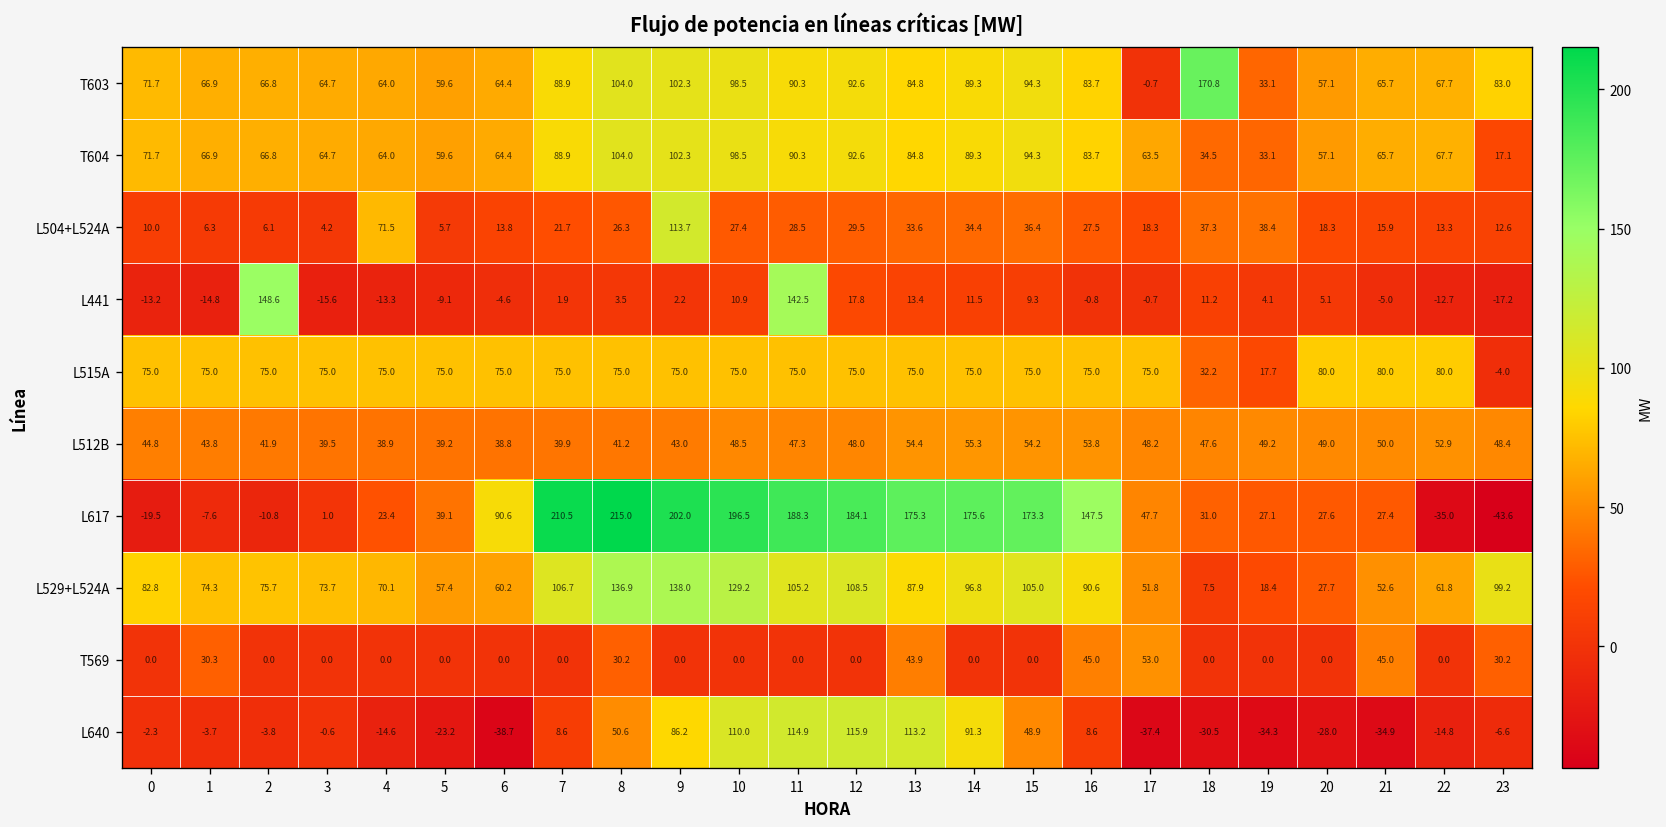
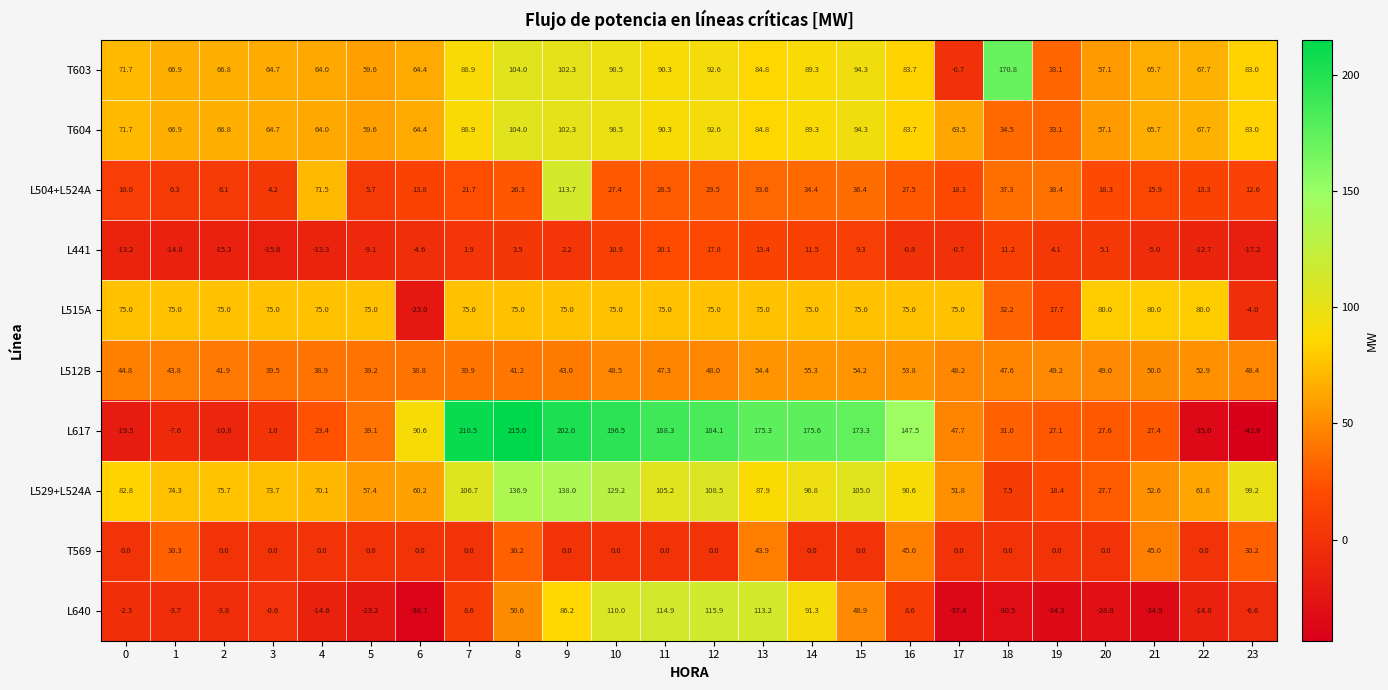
  {
    "T604": {
      "0": 71.7,
      "1": 66.9,
      "2": 66.8,
      "3": 64.7,
      "4": 64.0,
      "5": 59.6,
      "6": 64.4,
      "7": 88.9,
      "8": 104.0,
      "9": 102.3,
      "10": 98.5,
      "11": 90.3,
      "12": 92.6,
      "13": 84.8,
      "14": 89.3,
      "15": 94.3,
      "16": 83.7,
      "17": 63.5,
      "18": 34.5,
      "19": 33.1,
      "20": 57.1,
      "21": 65.7,
      "22": 67.7,
-     "23": 17.1
+     "23": 83.0
    },
    "L441": {
      "0": -13.2,
      "1": -14.8,
-     "2": 148.6,
+     "2": -15.3,
      "3": -15.6,
      "4": -13.3,
      "5": -9.1,
      "6": -4.6,
      "7": 1.9,
      "8": 3.5,
      "9": 2.2,
      "10": 10.9,
-     "11": 142.5,
+     "11": 20.1,
      "12": 17.8,
      "13": 13.4,
      "14": 11.5,
      "15": 9.3,
      "16": -0.8,
      "17": -0.7,
      "18": 11.2,
      "19": 4.1,
      "20": 5.1,
      "21": -5.0,
      "22": -12.7,
      "23": -17.2
    },
    "L515A": {
      "0": 75.0,
      "1": 75.0,
      "2": 75.0,
      "3": 75.0,
      "4": 75.0,
      "5": 75.0,
-     "6": 75.0,
+     "6": -23.0,
      "7": 75.0,
      "8": 75.0,
      "9": 75.0,
      "10": 75.0,
      "11": 75.0,
      "12": 75.0,
      "13": 75.0,
      "14": 75.0,
      "15": 75.0,
      "16": 75.0,
      "17": 75.0,
      "18": 32.2,
      "19": 17.7,
      "20": 80.0,
      "21": 80.0,
      "22": 80.0,
      "23": -4.0
    },
    "T569": {
      "0": 0.0,
      "1": 30.3,
      "2": 0.0,
      "3": 0.0,
      "4": 0.0,
      "5": 0.0,
      "6": 0.0,
      "7": 0.0,
      "8": 30.2,
      "9": 0.0,
      "10": 0.0,
      "11": 0.0,
      "12": 0.0,
      "13": 43.9,
      "14": 0.0,
      "15": 0.0,
      "16": 45.0,
-     "17": 53.0,
+     "17": 0.0,
      "18": 0.0,
      "19": 0.0,
      "20": 0.0,
      "21": 45.0,
      "22": 0.0,
      "23": 30.2
    }
  }
